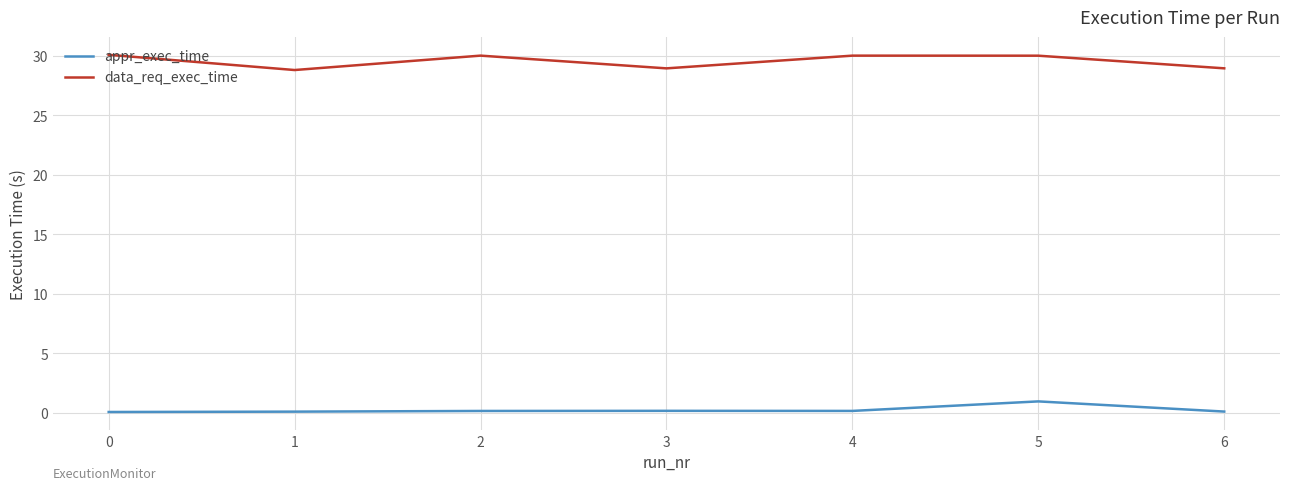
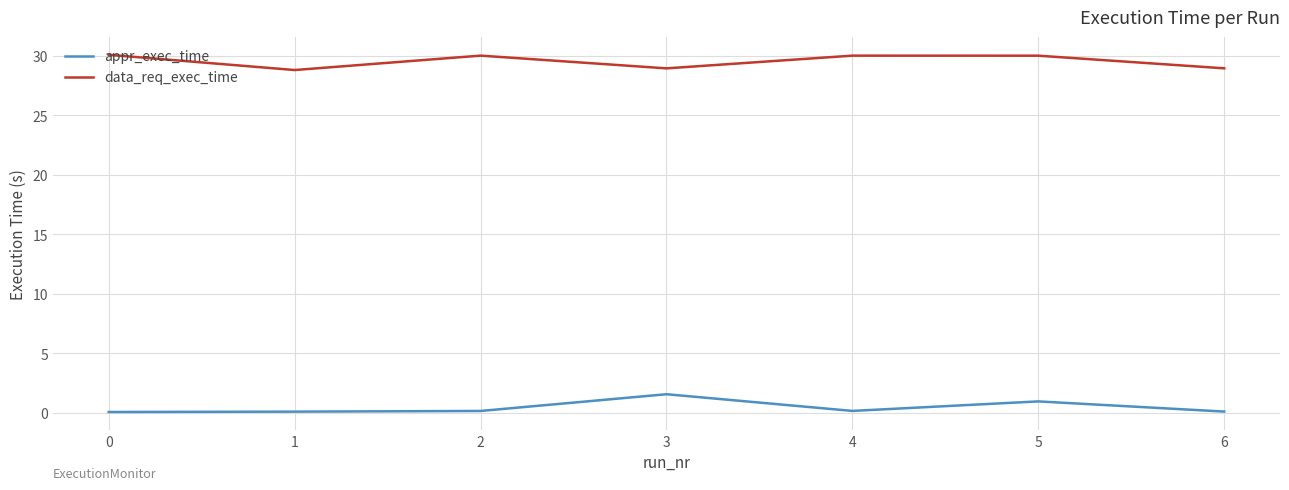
  {
    "appr_exec_time": {
      "0": 0.1,
      "1": 0.1,
      "2": 0.1,
-     "3": 0.2,
+     "3": 1.6,
      "4": 0.2,
      "5": 1.0,
      "6": 0.1
    },
    "data_req_exec_time": {
      "0": 30.1,
      "1": 28.8,
      "2": 30.0,
      "3": 28.9,
      "4": 30.0,
      "5": 30.0,
      "6": 28.9
    }
  }
